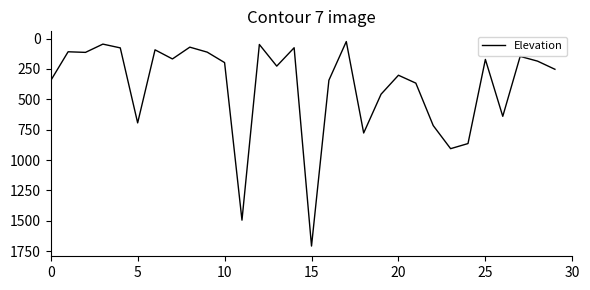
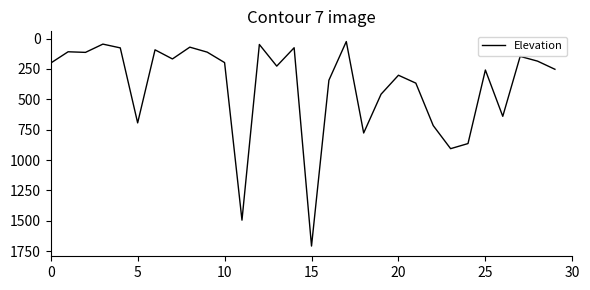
  {
-   "0": 350,
+   "0": 200,
    "5": 690,
    "10": 200,
    "15": 1710,
    "20": 300,
-   "25": 170
+   "25": 260
  }
